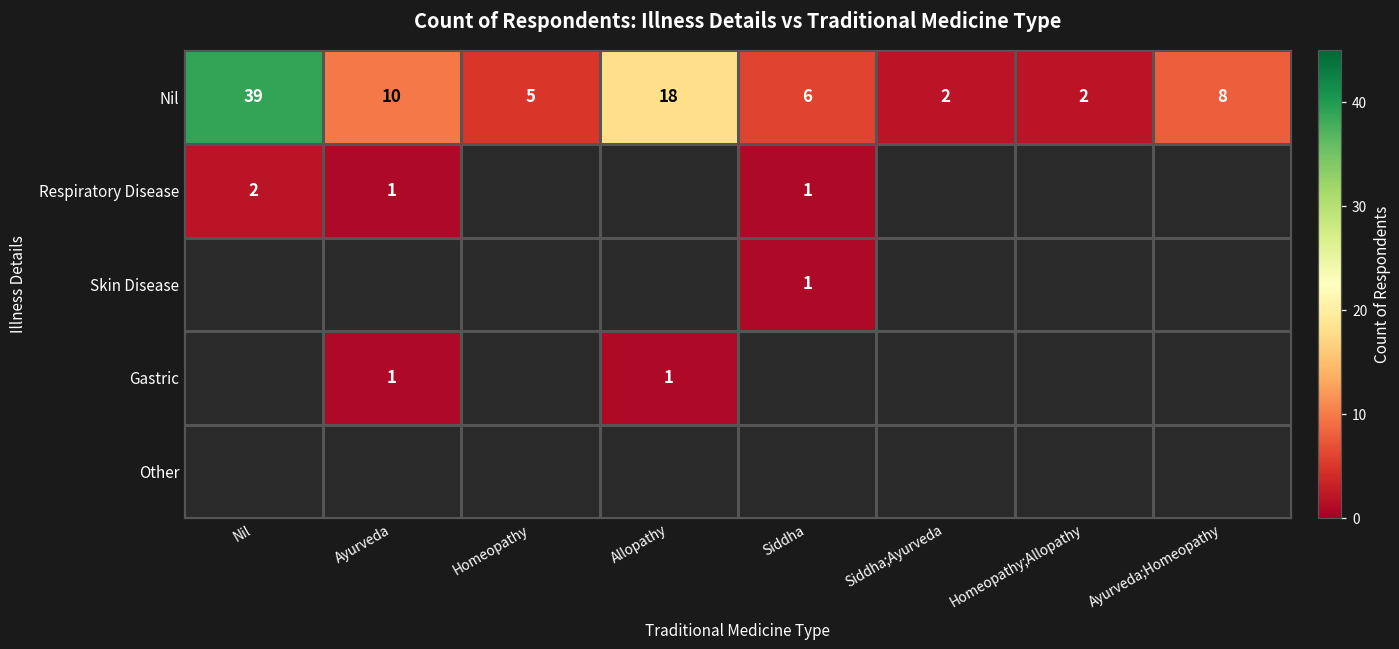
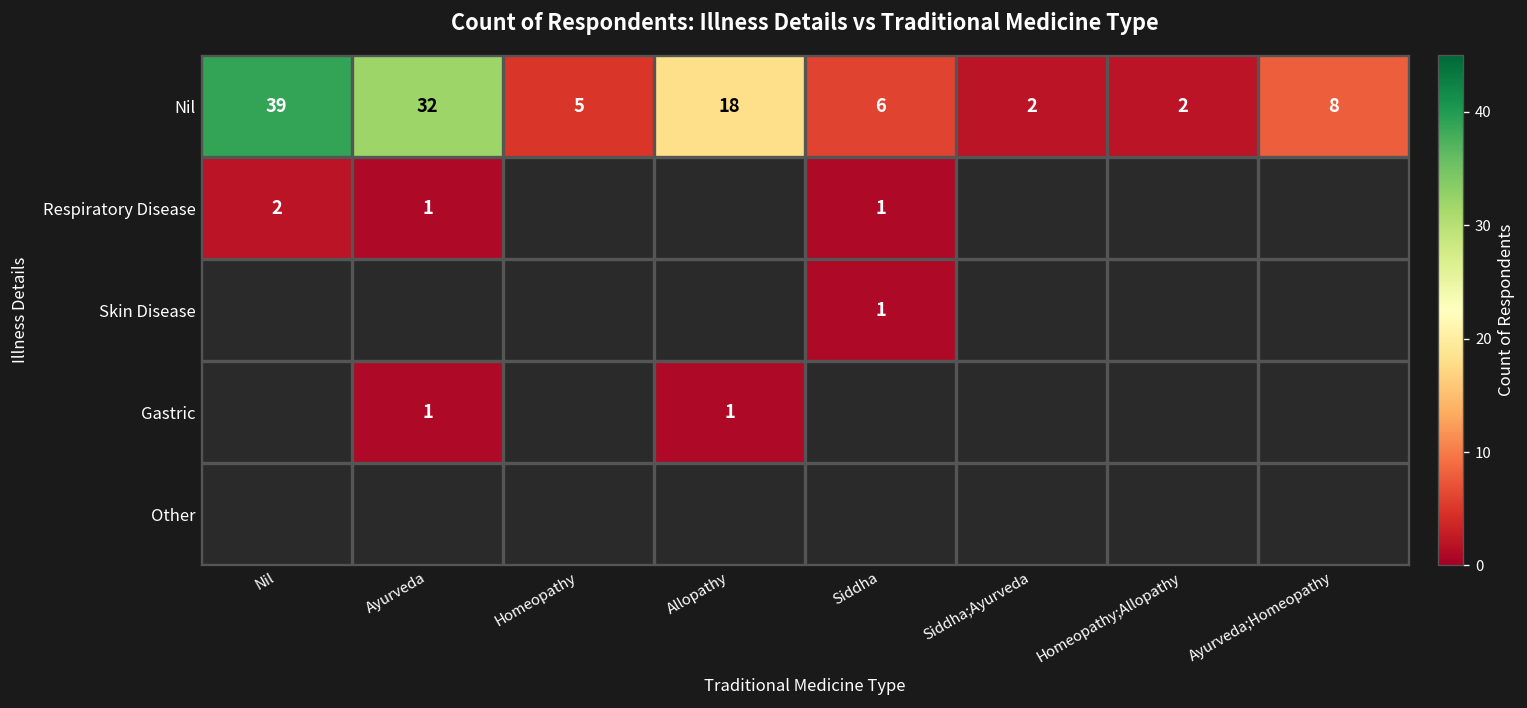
  {
    "Nil": {
      "Nil": 39,
-     "Ayurveda": 10,
+     "Ayurveda": 32,
      "Homeopathy": 5,
      "Allopathy": 18,
      "Siddha": 6,
      "Siddha;Ayurveda": 2,
      "Homeopathy;Allopathy": 2,
      "Ayurveda;Homeopathy": 8
    },
    "Respiratory Disease": {
      "Nil": 2,
      "Ayurveda": 1,
      "Siddha": 1
    },
    "Skin Disease": {
      "Siddha": 1
    },
    "Gastric": {
      "Ayurveda": 1,
      "Allopathy": 1
    }
  }
